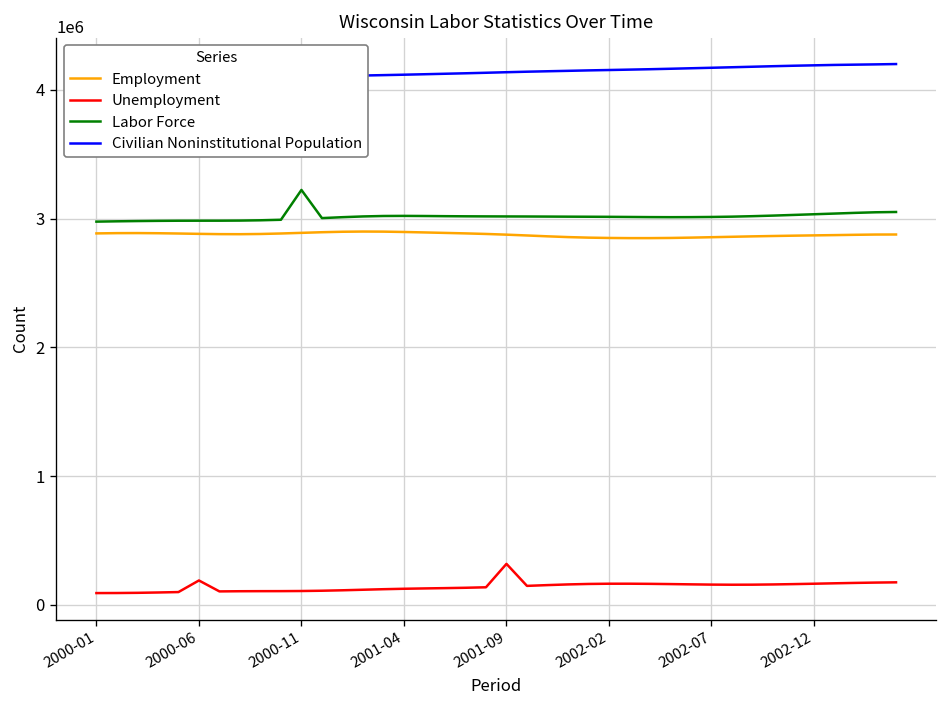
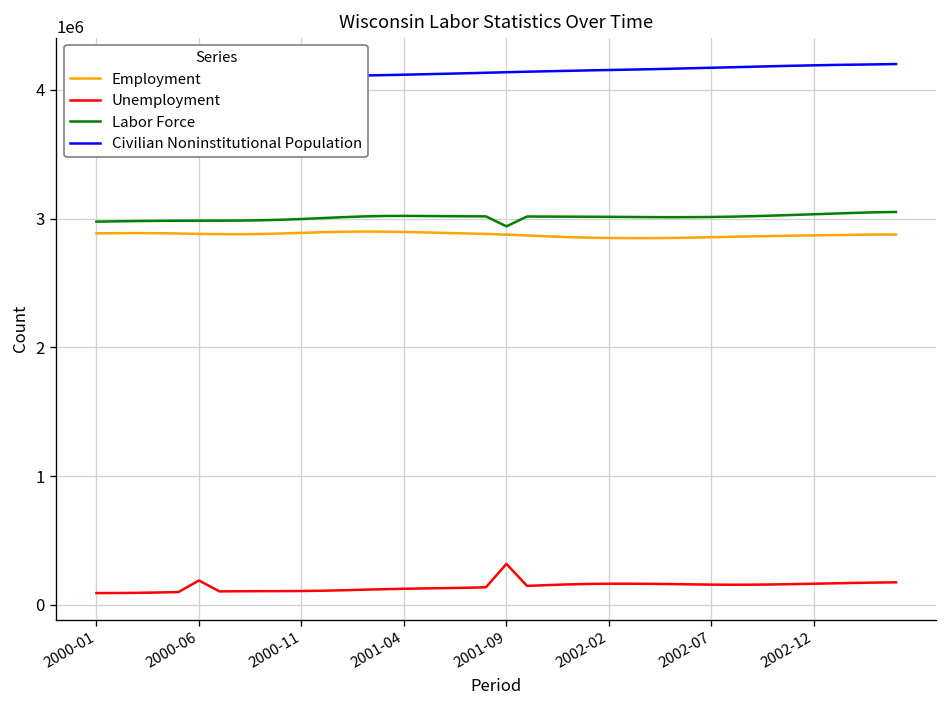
  {
    "Employment": {
      "2000-01": 2890000,
      "2000-06": 2880000,
      "2000-11": 2890000,
      "2001-04": 2900000,
      "2001-09": 2880000,
      "2002-02": 2850000,
      "2002-07": 2860000,
      "2002-12": 2870000
    },
    "Unemployment": {
      "2000-01": 90000,
      "2000-06": 190000,
      "2000-11": 110000,
      "2001-04": 120000,
      "2001-09": 320000,
      "2002-02": 160000,
      "2002-07": 160000,
      "2002-12": 160000
    },
    "Labor Force": {
      "2000-01": 2980000,
      "2000-06": 2980000,
-     "2000-11": 3220000,
+     "2000-11": 3000000,
      "2001-04": 3020000,
-     "2001-09": 3020000,
+     "2001-09": 2940000,
      "2002-02": 3010000,
      "2002-07": 3010000,
      "2002-12": 3030000
    },
    "Civilian Noninstitutional Population": {
      "2001-04": 4120000,
      "2001-09": 4140000,
      "2002-02": 4150000,
      "2002-07": 4170000,
      "2002-12": 4190000
    }
  }
